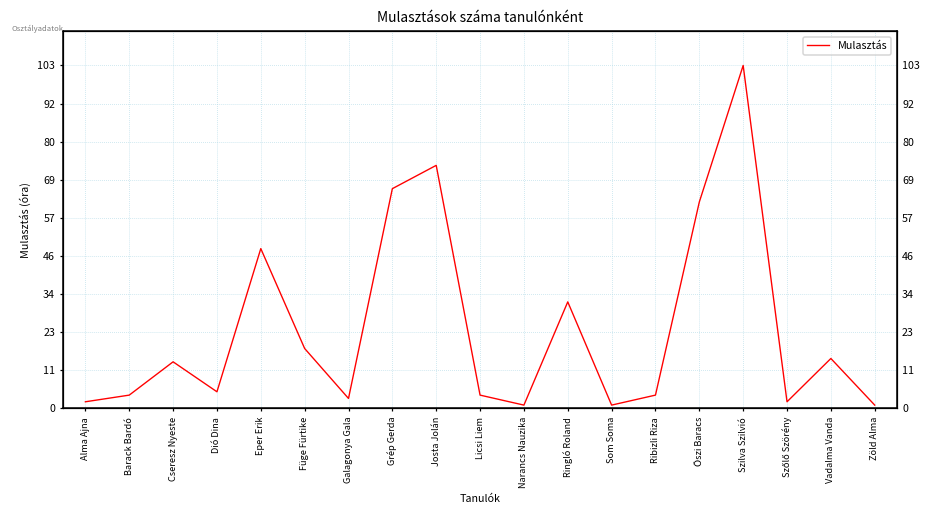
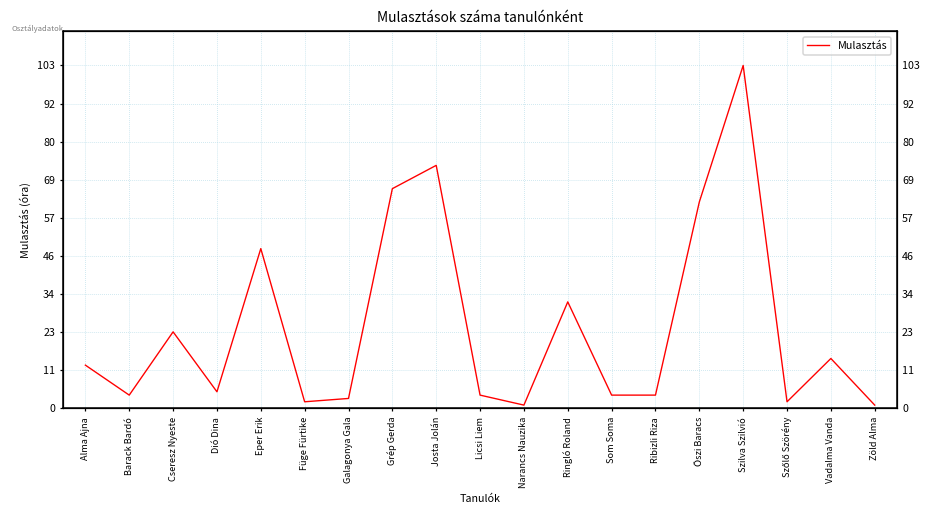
  {
-   "Alma Ajna": 2,
+   "Alma Ajna": 13,
    "Barack Bardó": 4,
-   "Cseresz Nyeste": 14,
+   "Cseresz Nyeste": 23,
    "Dió Dina": 5,
    "Eper Erik": 48,
-   "Füge Fürtike": 18,
+   "Füge Fürtike": 2,
    "Galagonya Gala": 3,
    "Grép Gerda": 66,
    "Josta Jolán": 73,
    "Licsi Liem": 4,
    "Narancs Nauzika": 1,
    "Ringló Roland": 32,
-   "Som Soma": 1,
+   "Som Soma": 4,
    "Ribizli Riza": 4,
    "Őszi Baracs": 62,
    "Szilva Szilvió": 103,
    "Szőlő Szörény": 2,
    "Vadalma Vanda": 15,
    "Zöld Alma": 1
  }
